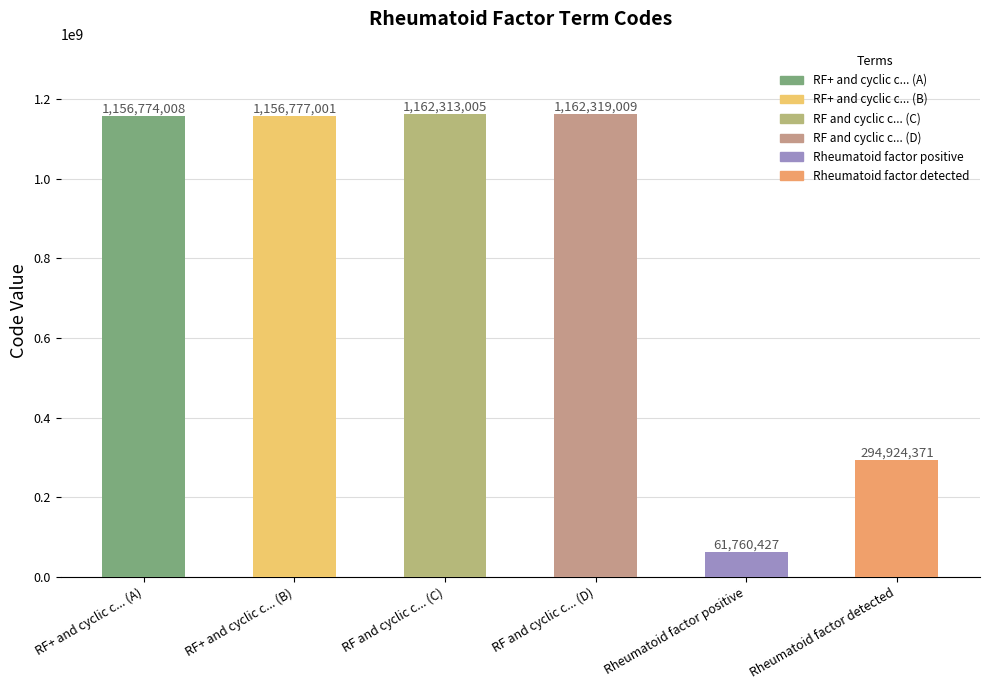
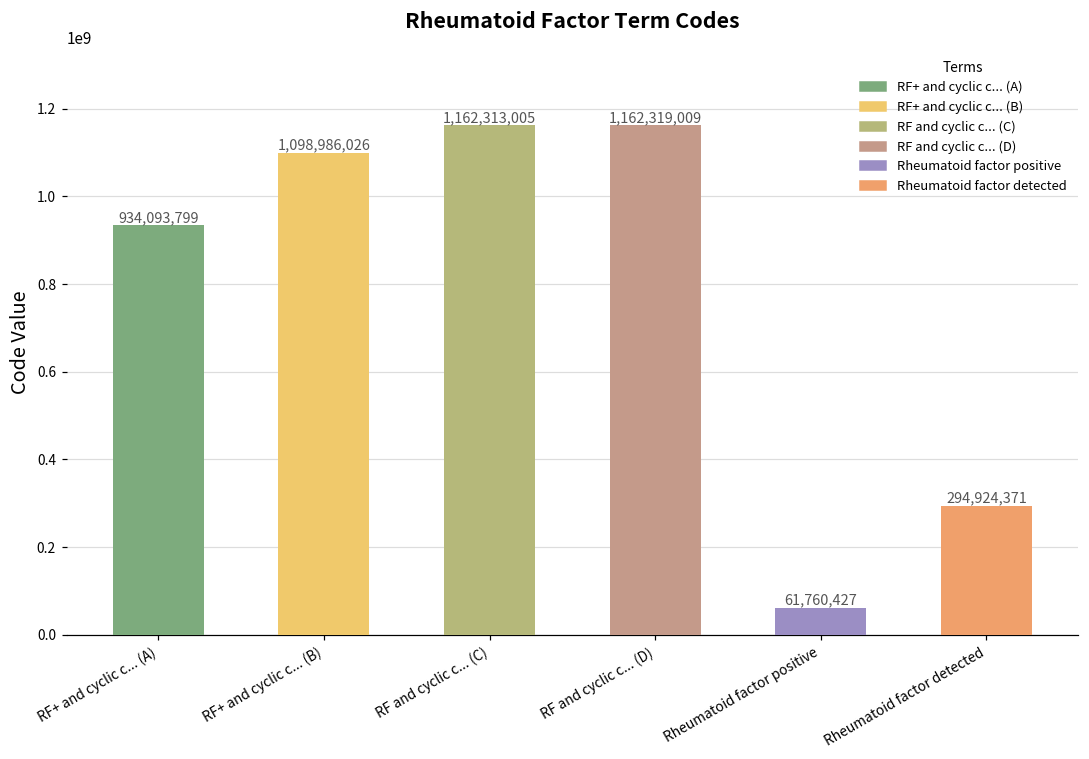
  {
-   "RF+ and cyclic c... (A)": "1,156,774,008",
-   "RF+ and cyclic c... (B)": "1,156,777,001",
+   "RF+ and cyclic c... (A)": "934,093,799",
+   "RF+ and cyclic c... (B)": "1,098,986,026",
    "RF and cyclic c... (C)": "1,162,313,005",
    "RF and cyclic c... (D)": "1,162,319,009",
    "Rheumatoid factor positive": "61,760,427",
    "Rheumatoid factor detected": "294,924,371"
  }
